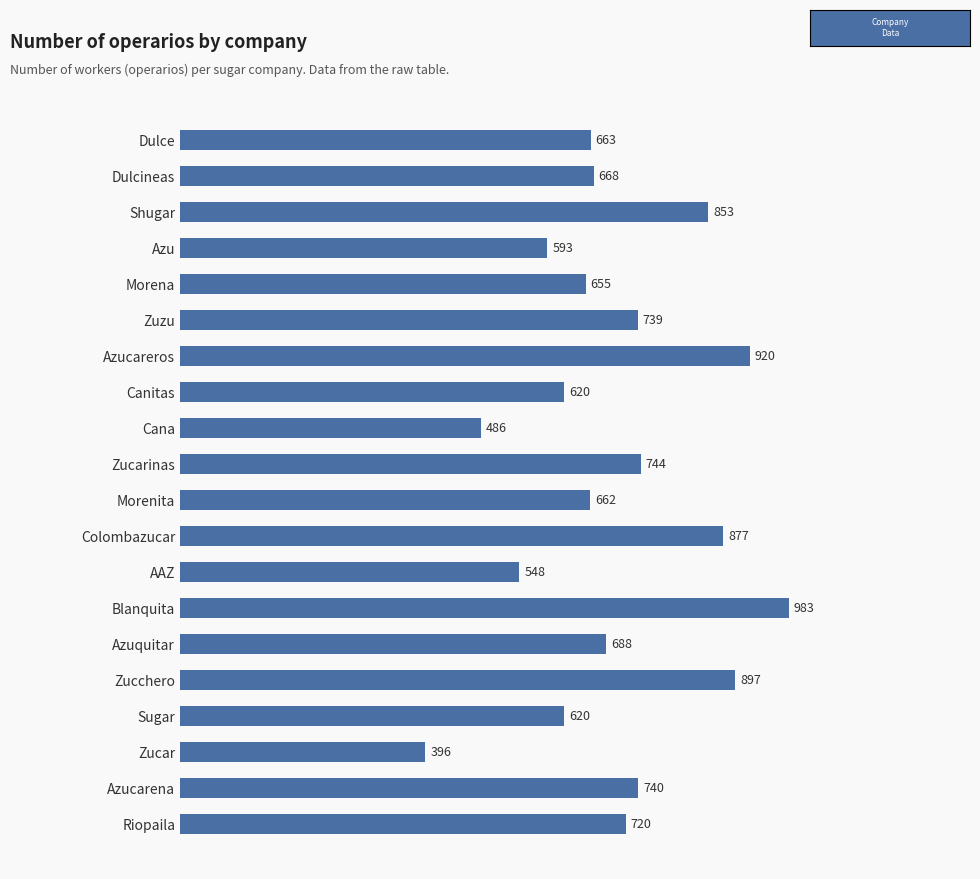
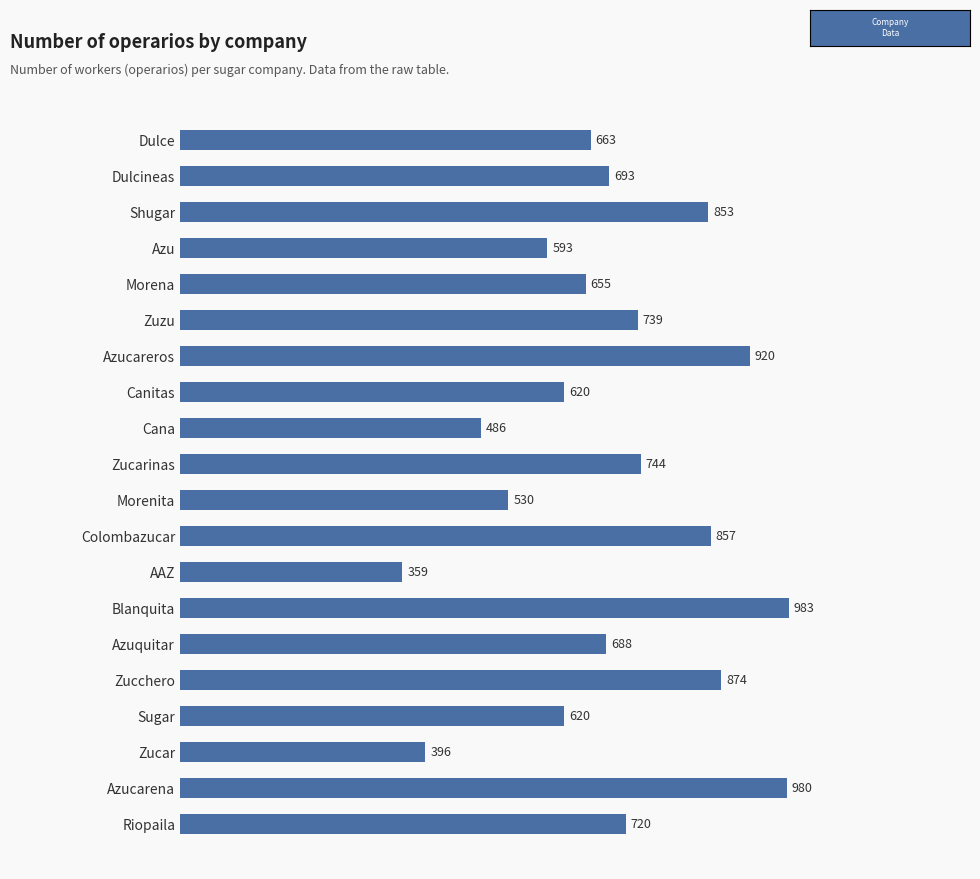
  {
    "Dulce": 663,
-   "Dulcineas": 668,
+   "Dulcineas": 693,
    "Shugar": 853,
    "Azu": 593,
    "Morena": 655,
    "Zuzu": 739,
    "Azucareros": 920,
    "Canitas": 620,
    "Cana": 486,
    "Zucarinas": 744,
-   "Morenita": 662,
-   "Colombazucar": 877,
-   "AAZ": 548,
+   "Morenita": 530,
+   "Colombazucar": 857,
+   "AAZ": 359,
    "Blanquita": 983,
    "Azuquitar": 688,
-   "Zucchero": 897,
+   "Zucchero": 874,
    "Sugar": 620,
    "Zucar": 396,
-   "Azucarena": 740,
+   "Azucarena": 980,
    "Riopaila": 720
  }
